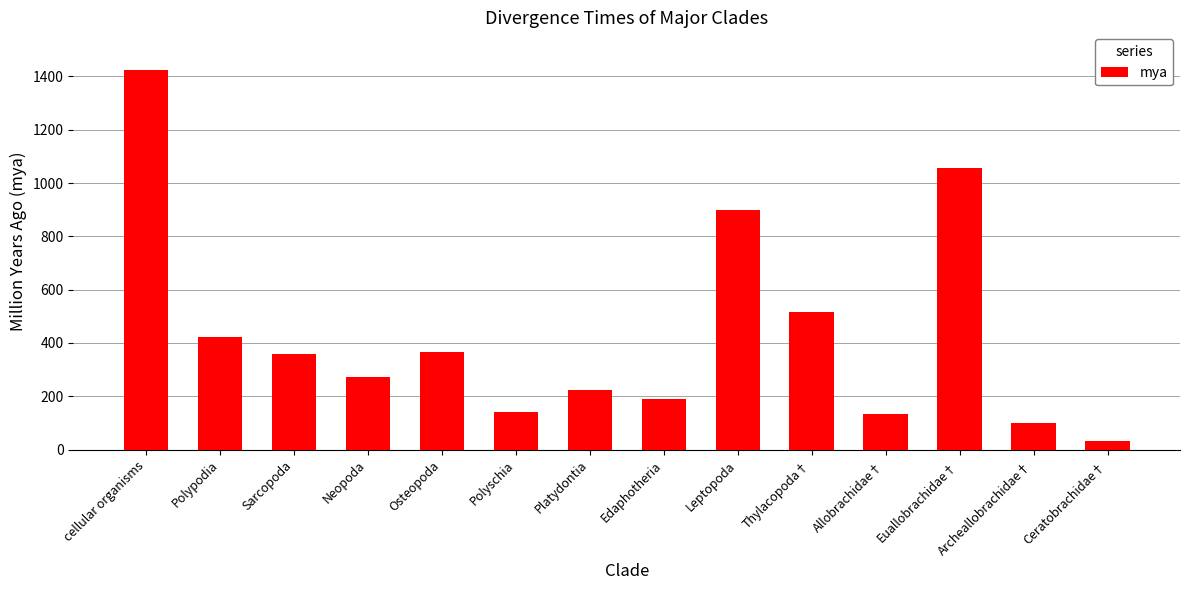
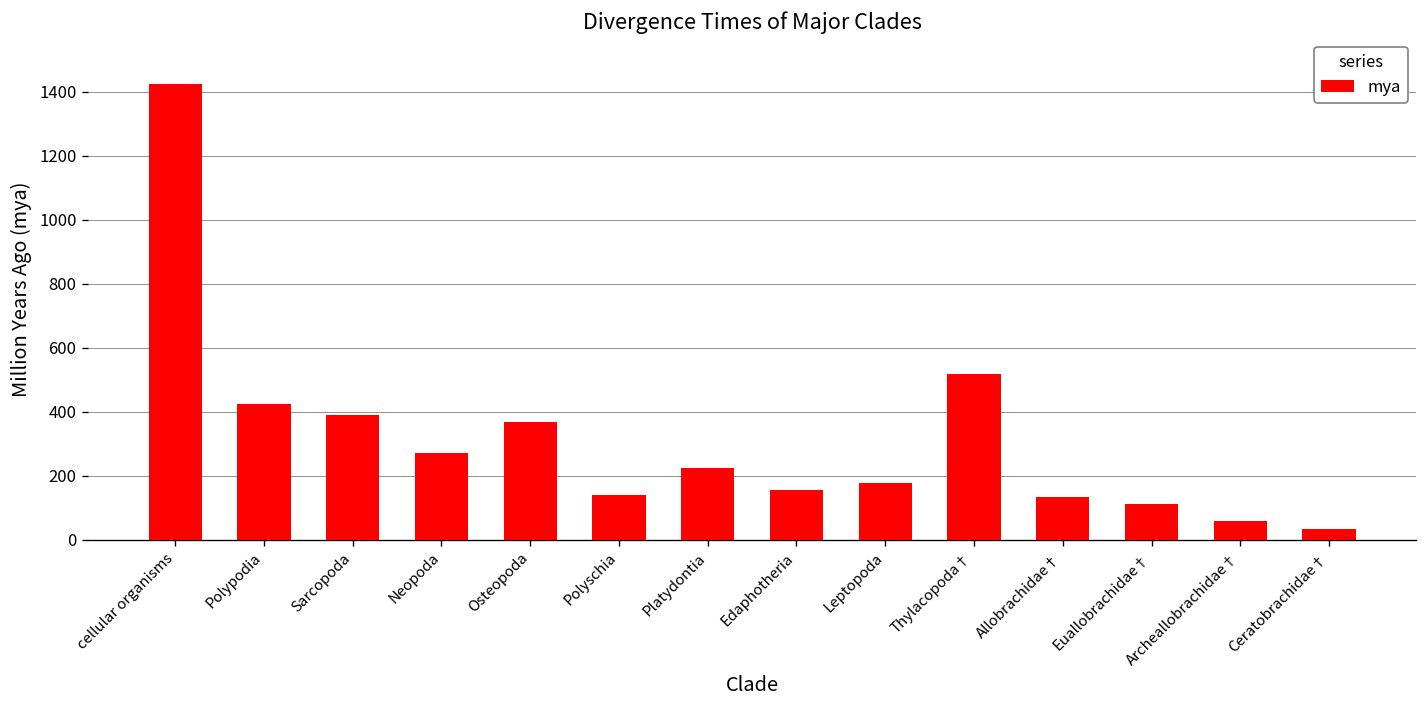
  {
    "cellular organisms": 1420,
    "Polypodia": 420,
-   "Sarcopoda": 360,
+   "Sarcopoda": 390,
    "Neopoda": 270,
    "Osteopoda": 370,
    "Polyschia": 140,
    "Platydontia": 230,
-   "Edaphotheria": 190,
-   "Leptopoda": 900,
+   "Edaphotheria": 160,
+   "Leptopoda": 180,
    "Thylacopoda†": 520,
    "Allobrachidae†": 130,
-   "Euallobrachidae†": 1060,
-   "Archeallobrachidae†": 100,
+   "Euallobrachidae†": 110,
+   "Archeallobrachidae†": 60,
    "Ceratobrachidae†": 30
  }
